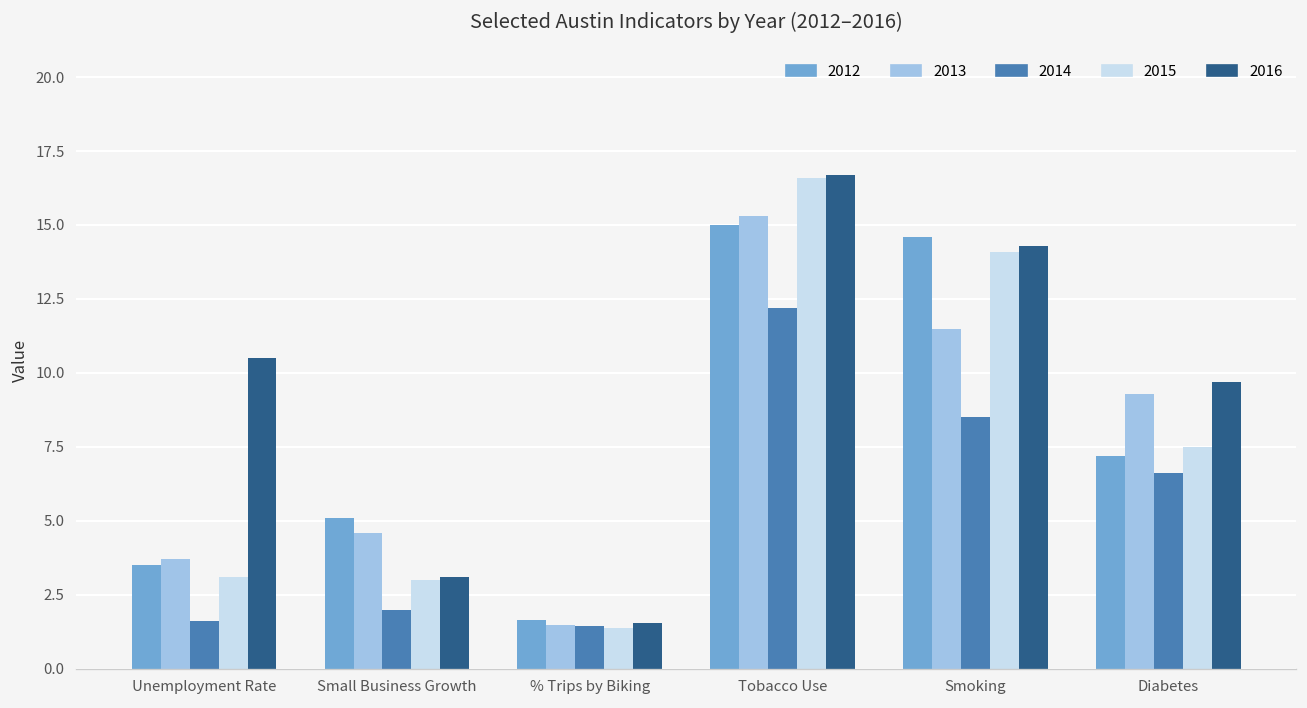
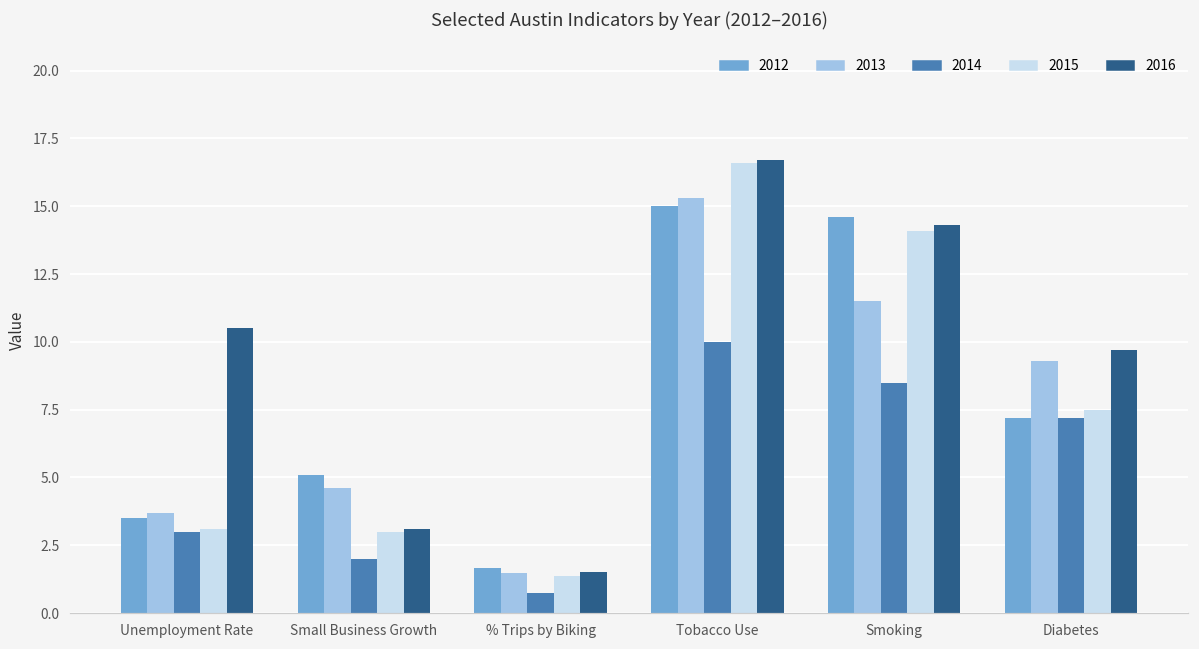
  {
    "2014": {
-     "Unemployment Rate": 1.6,
+     "Unemployment Rate": 3.0,
      "Small Business Growth": 2.0,
-     "% Trips by Biking": 1.4,
-     "Tobacco Use": 12.2,
+     "% Trips by Biking": 0.7,
+     "Tobacco Use": 10.0,
      "Smoking": 8.5,
-     "Diabetes": 6.6
+     "Diabetes": 7.2
    },
    "2016": {
      "Unemployment Rate": 10.5,
      "Small Business Growth": 3.1,
      "% Trips by Biking": 1.5,
      "Tobacco Use": 16.7,
      "Smoking": 14.3,
      "Diabetes": 9.7
    }
  }
